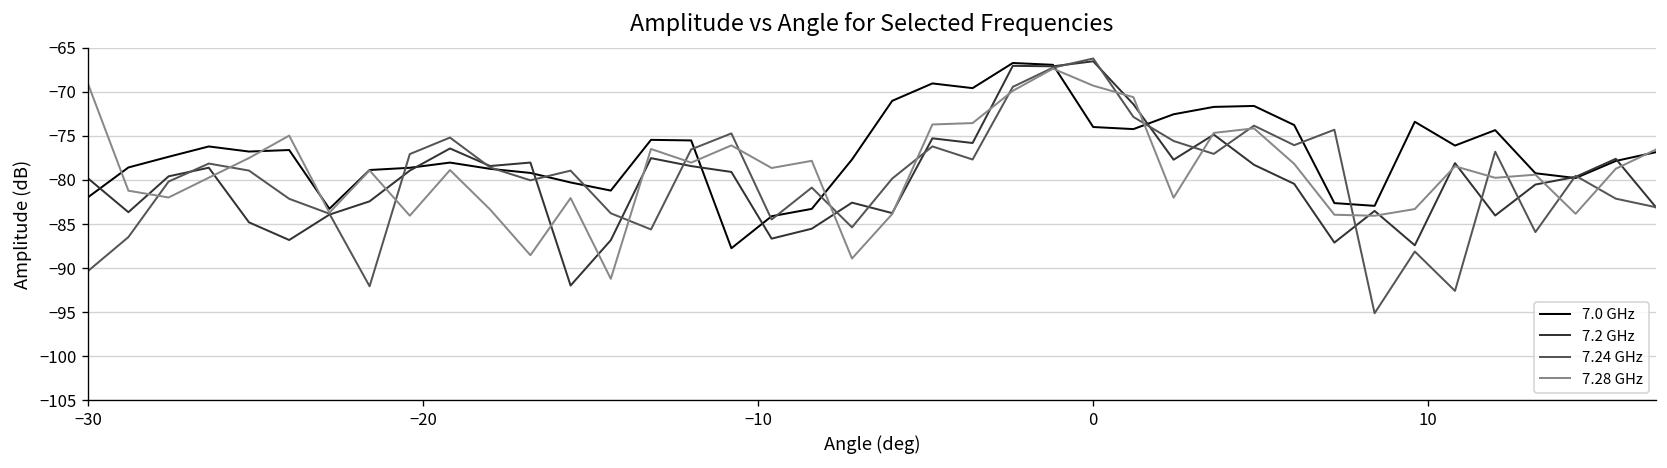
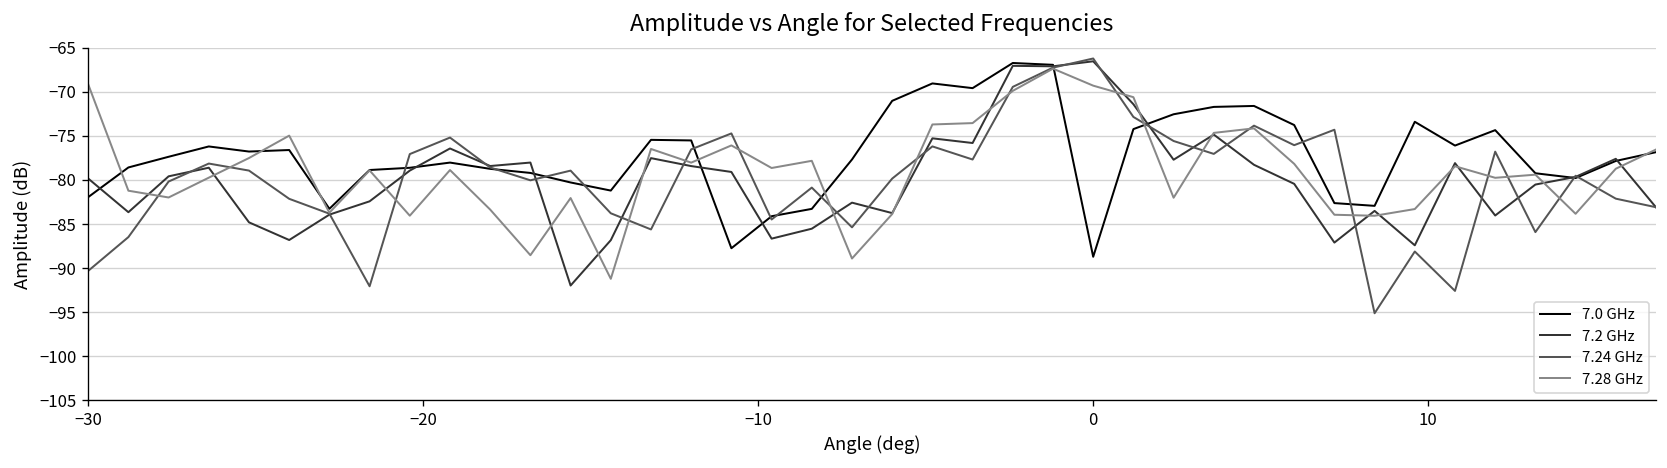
  {
    "7.0 GHz": {
      "−30": -82,
-     "0": -74
+     "0": -89
    },
    "7.28 GHz": {
      "−30": -69,
      "0": -69
    }
  }
